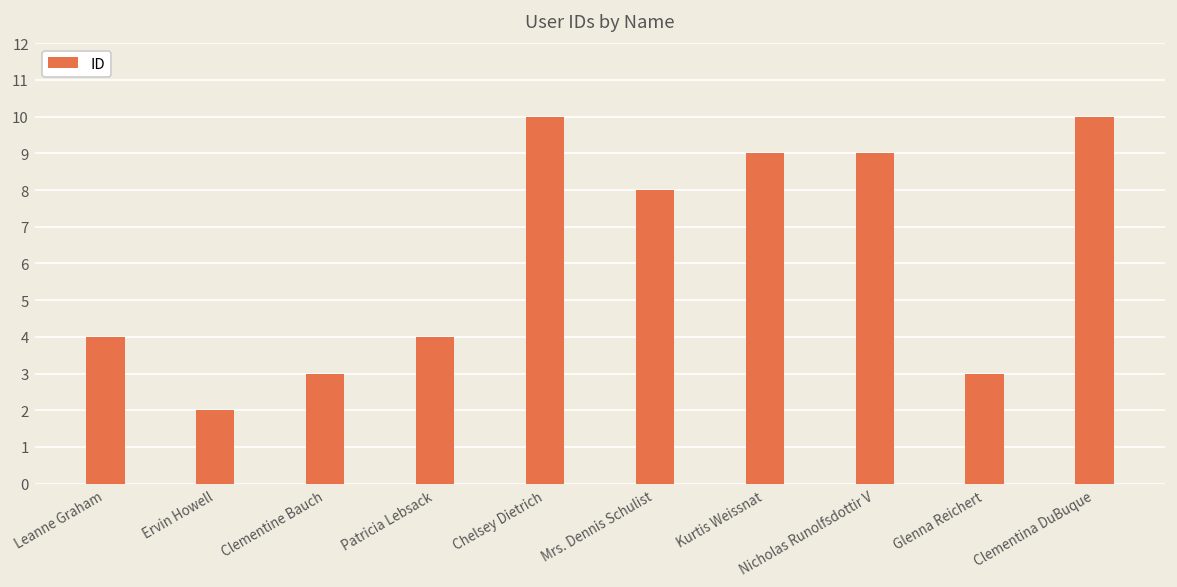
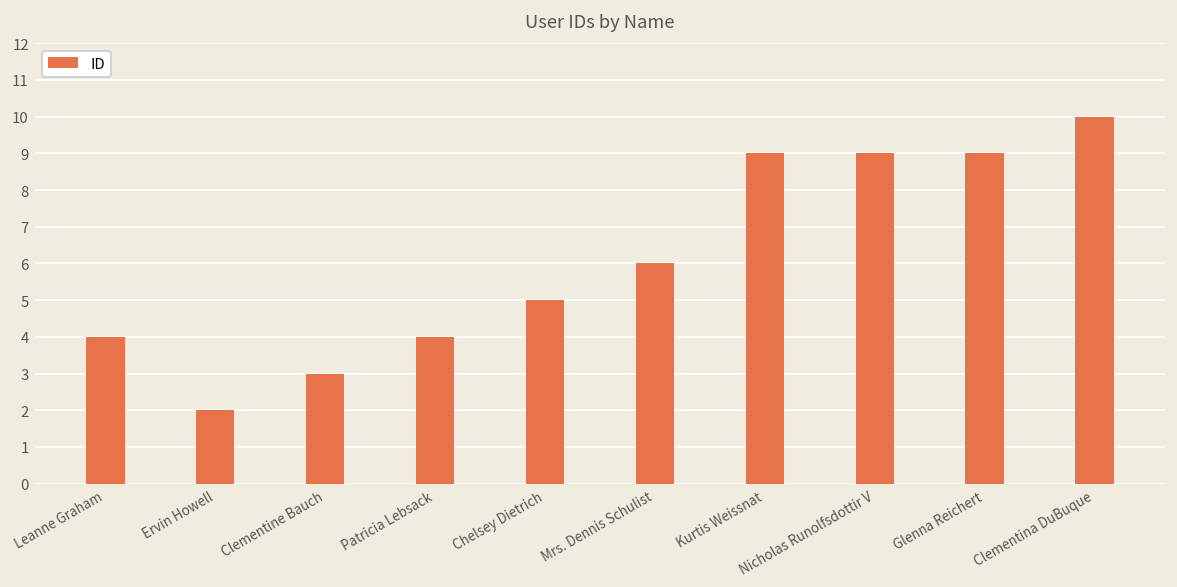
  {
    "Leanne Graham": 4,
    "Ervin Howell": 2,
    "Clementine Bauch": 3,
    "Patricia Lebsack": 4,
-   "Chelsey Dietrich": 10,
-   "Mrs. Dennis Schulist": 8,
+   "Chelsey Dietrich": 5,
+   "Mrs. Dennis Schulist": 6,
    "Kurtis Weissnat": 9,
    "Nicholas Runolfsdottir V": 9,
-   "Glenna Reichert": 3,
+   "Glenna Reichert": 9,
    "Clementina DuBuque": 10
  }
